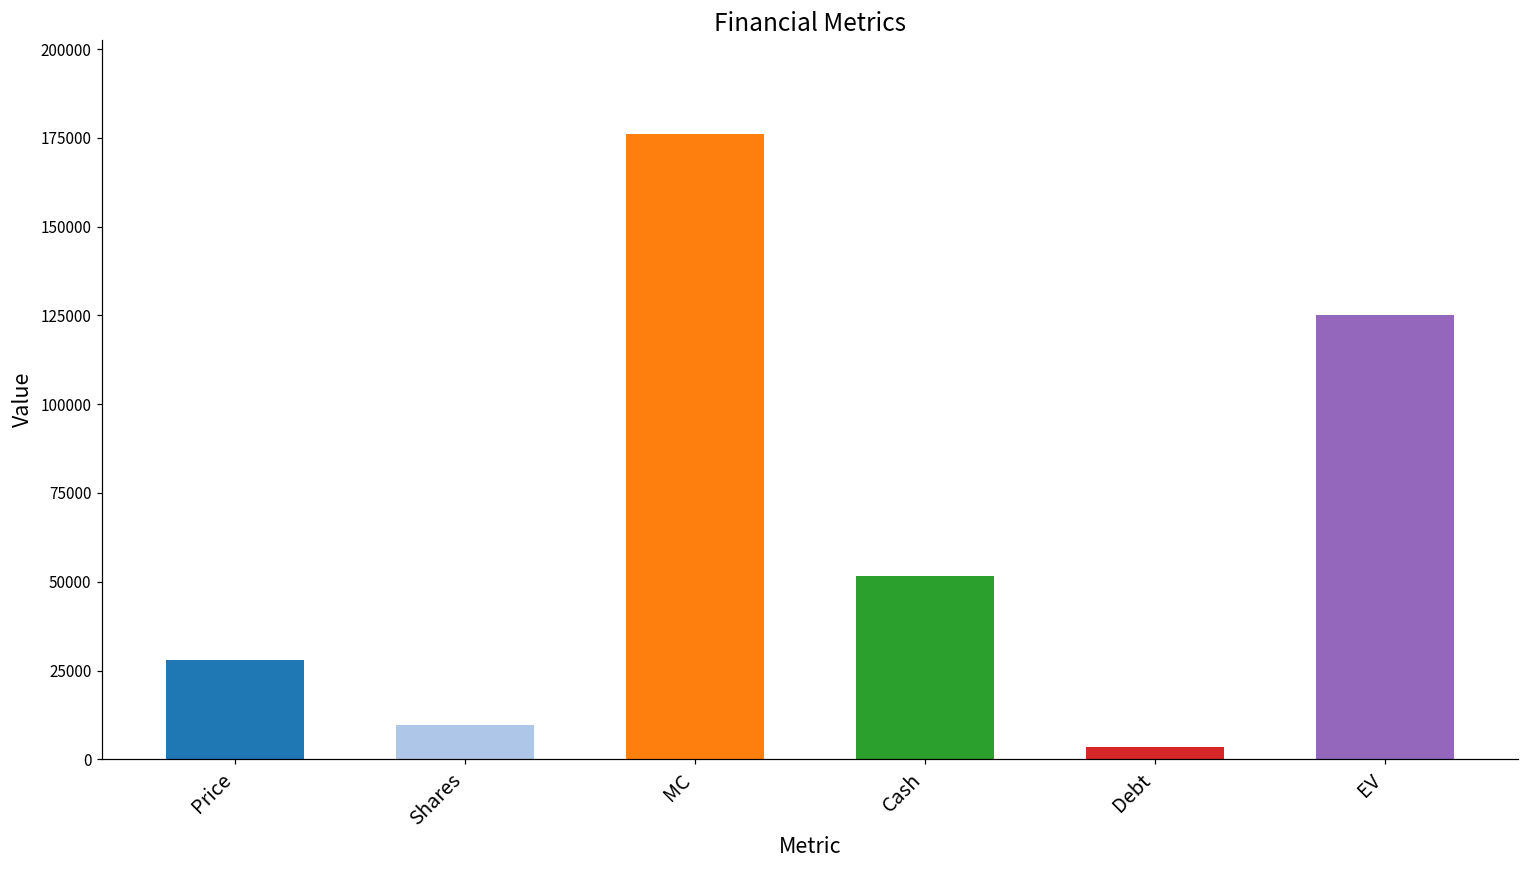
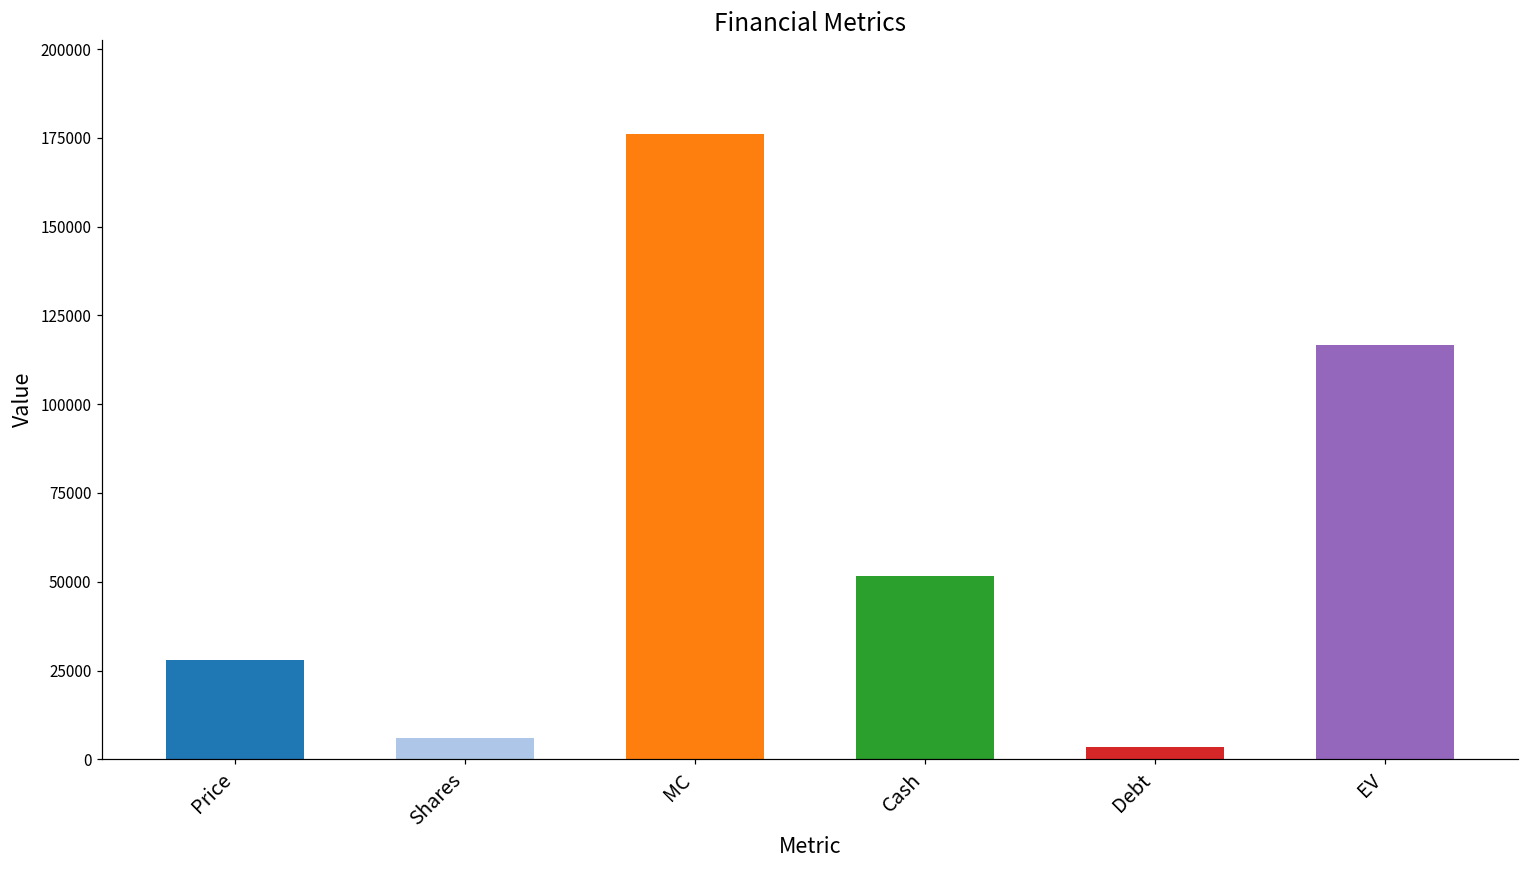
  {
    "Price": 28000,
-   "Shares": 10000,
+   "Shares": 6000,
    "MC": 176000,
    "Cash": 52000,
    "Debt": 3000,
-   "EV": 125000
+   "EV": 117000
  }
